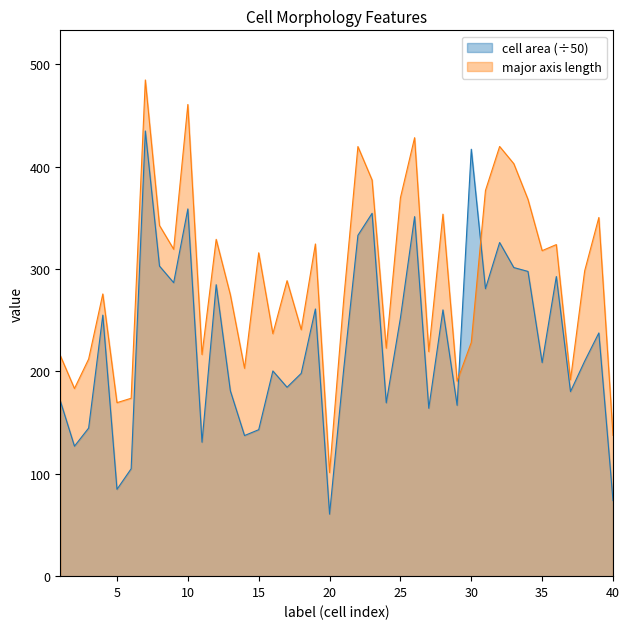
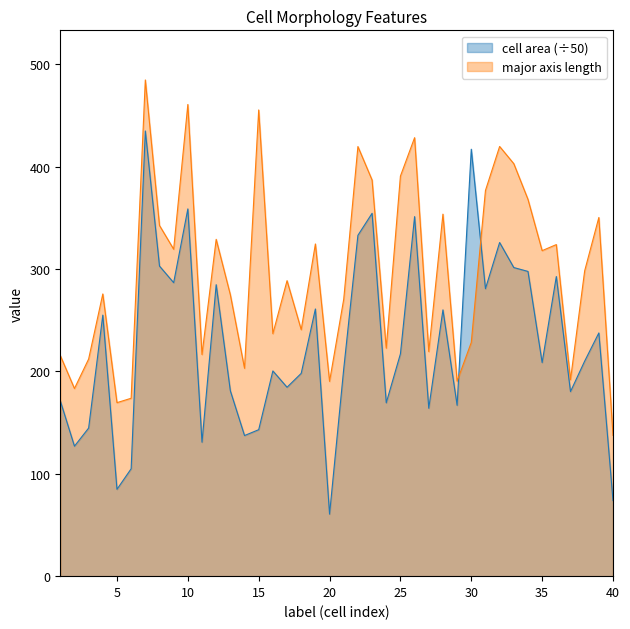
  {
    "cell area (÷50)": {
      "5": 85,
      "10": 359,
      "15": 143,
      "20": 61,
-     "25": 252,
+     "25": 217,
      "30": 417,
      "35": 209,
      "40": 74
    },
    "major axis length": {
      "5": 170,
      "10": 461,
-     "15": 316,
-     "20": 101,
-     "25": 370,
+     "15": 456,
+     "20": 190,
+     "25": 391,
      "30": 228,
      "35": 318,
      "40": 138
    }
  }
